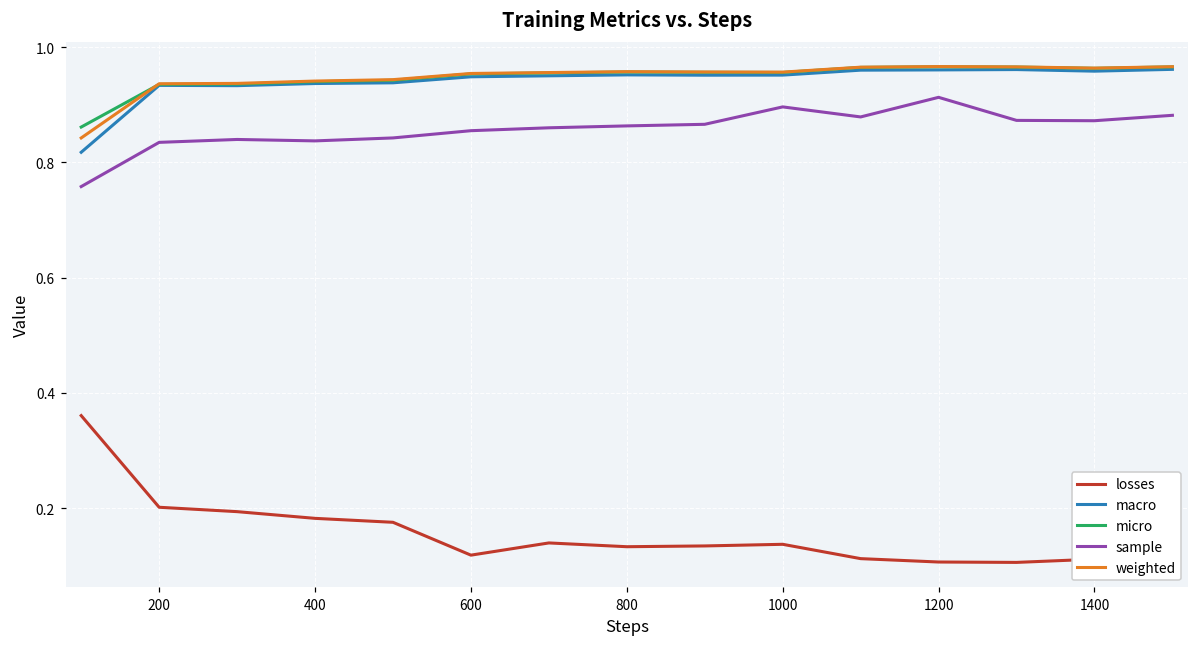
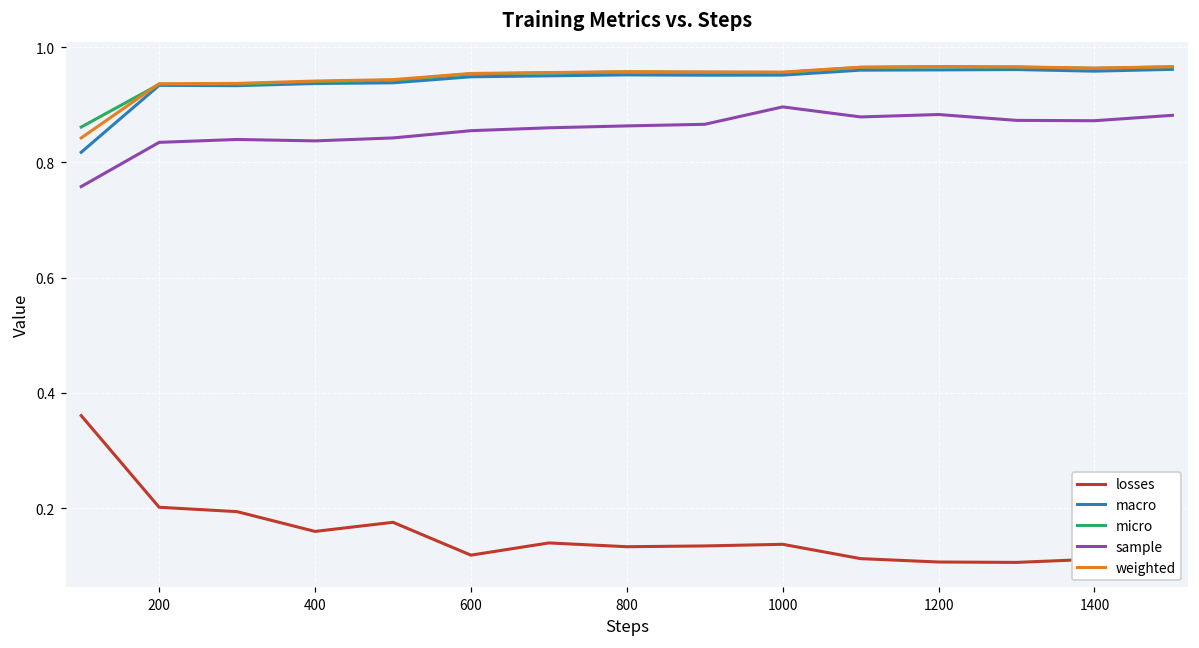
  {
    "losses": {
      "200": 0.20,
-     "400": 0.18,
+     "400": 0.16,
      "600": 0.12,
      "800": 0.13,
      "1000": 0.14,
      "1200": 0.11
    },
    "macro": {
      "600": 0.95,
      "800": 0.95,
      "1200": 0.96,
      "1400": 0.96
    },
    "sample": {
      "200": 0.83,
      "400": 0.84,
      "600": 0.86,
      "800": 0.86,
      "1000": 0.90,
-     "1200": 0.91,
+     "1200": 0.88,
      "1400": 0.87
    }
  }
